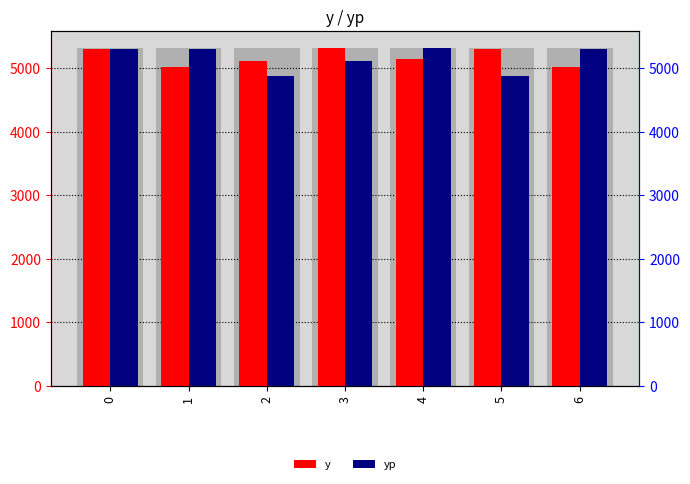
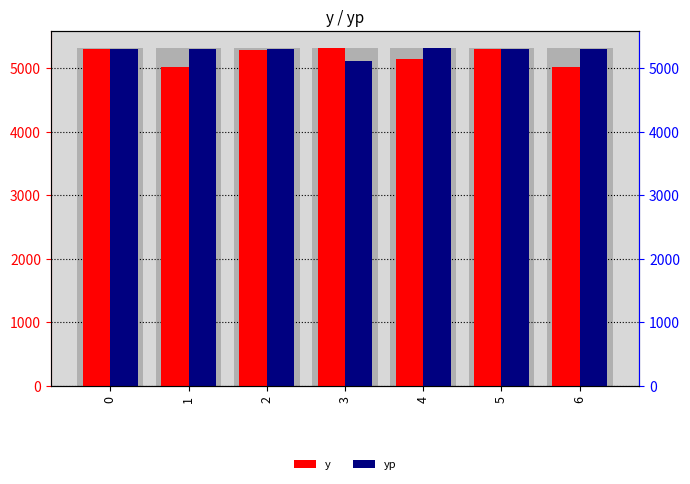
  {
    "y": {
      "0": 5300,
-     "2": 5100,
+     "2": 5300,
      "3": 5300,
      "5": 5300
    },
    "yp": {
      "0": 5300,
      "1": 5300,
-     "2": 4900,
+     "2": 5300,
      "4": 5300,
-     "5": 4900,
+     "5": 5300,
      "6": 5300
    }
  }
